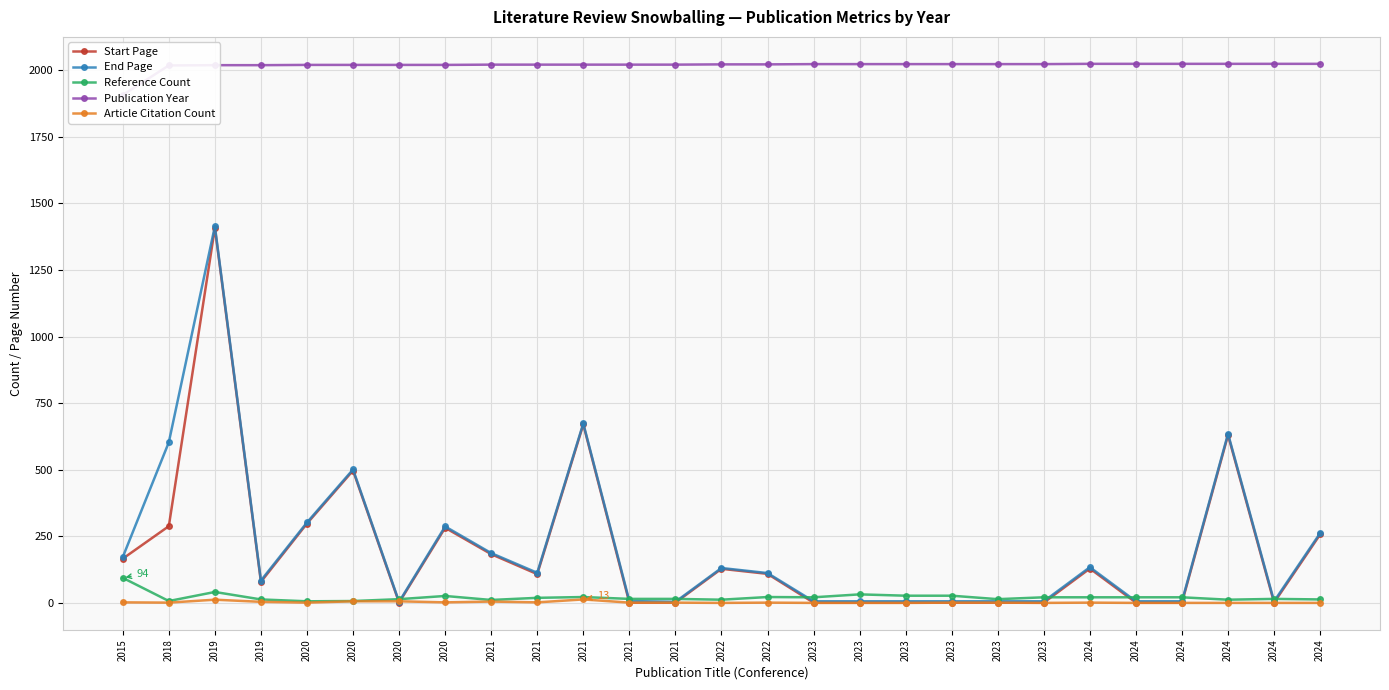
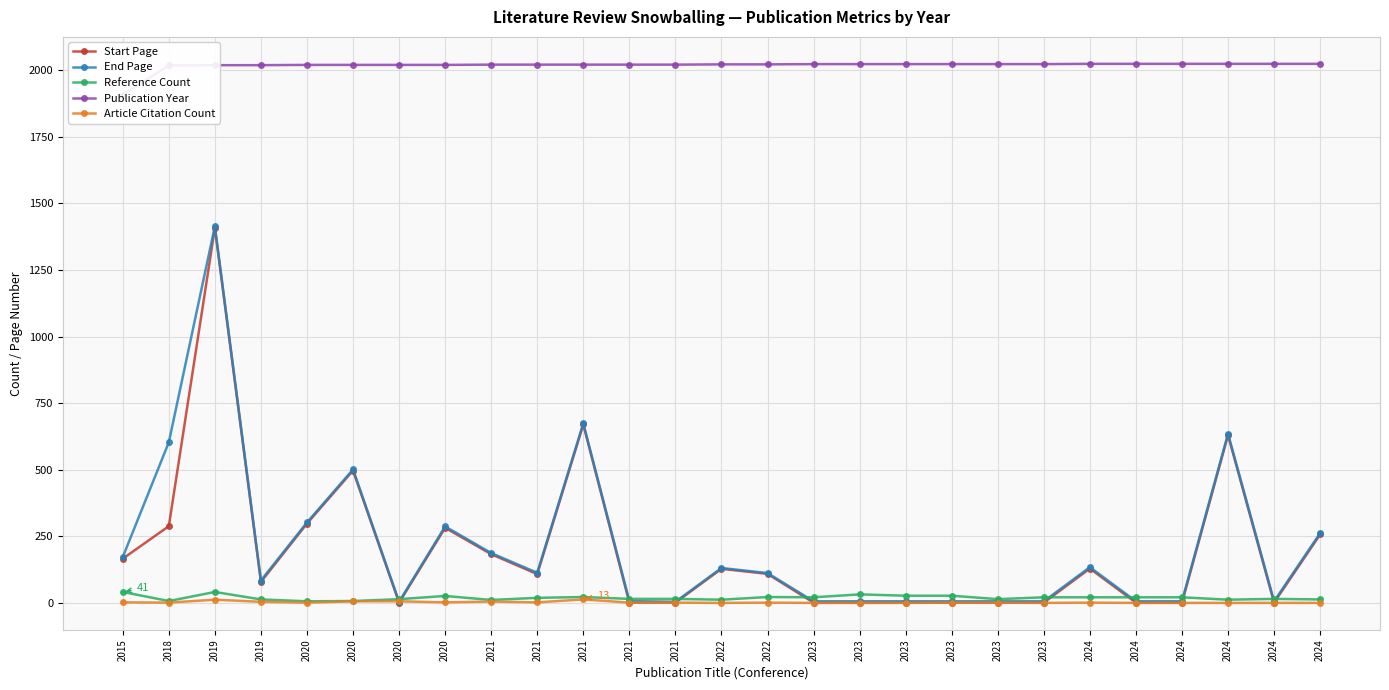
  {
    "Start Page": {
      "2018": 290
    },
    "End Page": {
      "2018": 600
    },
    "Reference Count": {
-     "2015": 94
+     "2015": 41
    },
    "Article Citation Count": {
      "2015": 0
    }
  }
